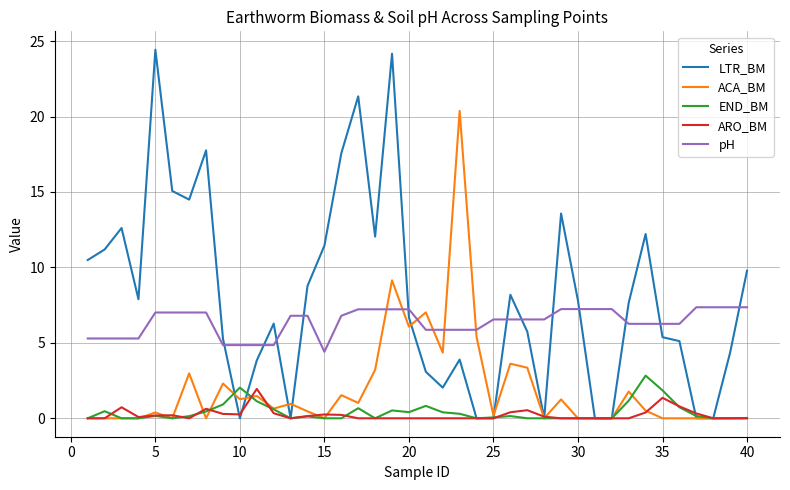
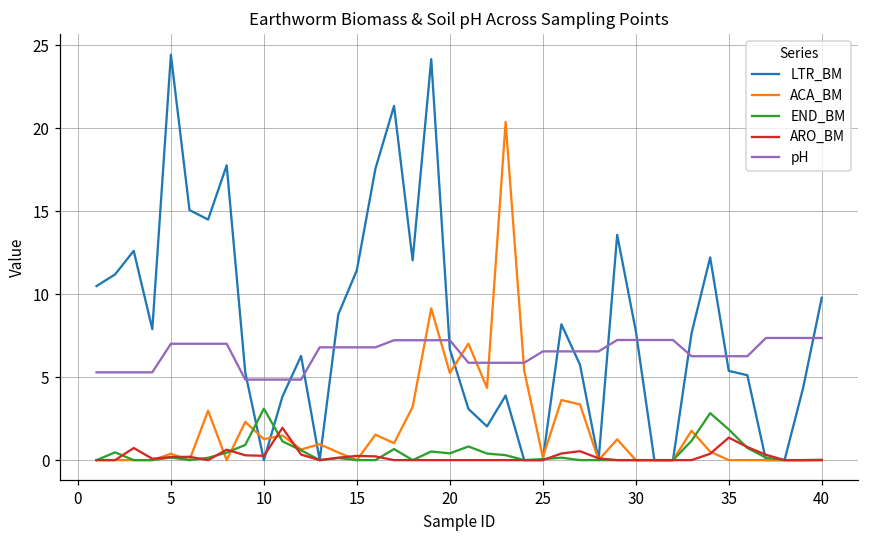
  {
    "LTR_BM": {
      "5": 24.4,
      "10": 0.0,
      "15": 11.4,
      "20": 6.7,
      "30": 7.8,
      "35": 5.4,
      "40": 9.8
    },
    "ACA_BM": {
      "5": 0.4,
      "10": 1.3,
-     "20": 6.1,
+     "20": 5.3,
      "35": 0.0
    },
    "END_BM": {
-     "10": 2.0,
+     "10": 3.1,
      "20": 0.4,
      "35": 1.9
    },
    "ARO_BM": {
      "10": 0.3,
      "15": 0.3,
      "20": 0.0,
      "35": 1.4
    },
    "pH": {
      "5": 7.0,
      "10": 4.9,
-     "15": 4.4,
+     "15": 6.8,
      "20": 7.2,
      "25": 6.6,
      "30": 7.2,
      "35": 6.3,
      "40": 7.4
    }
  }
